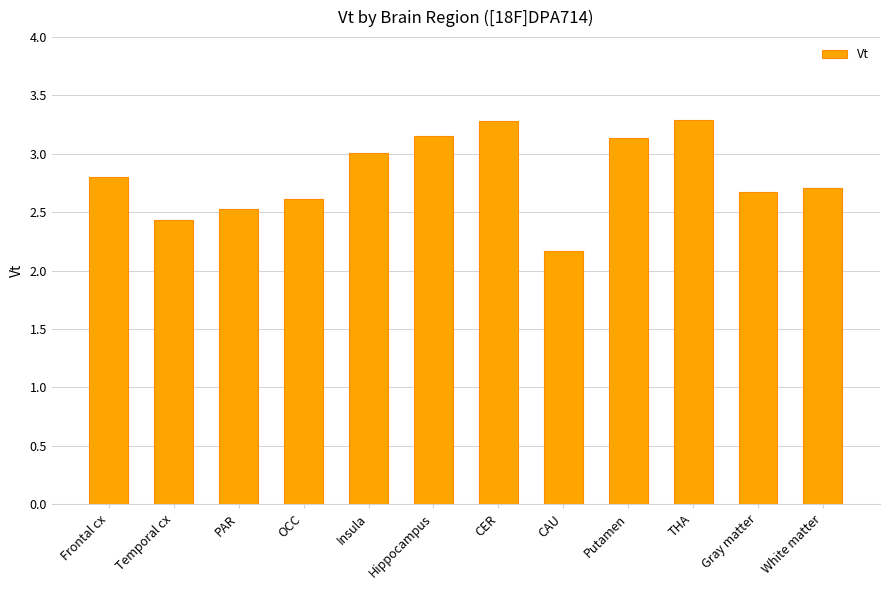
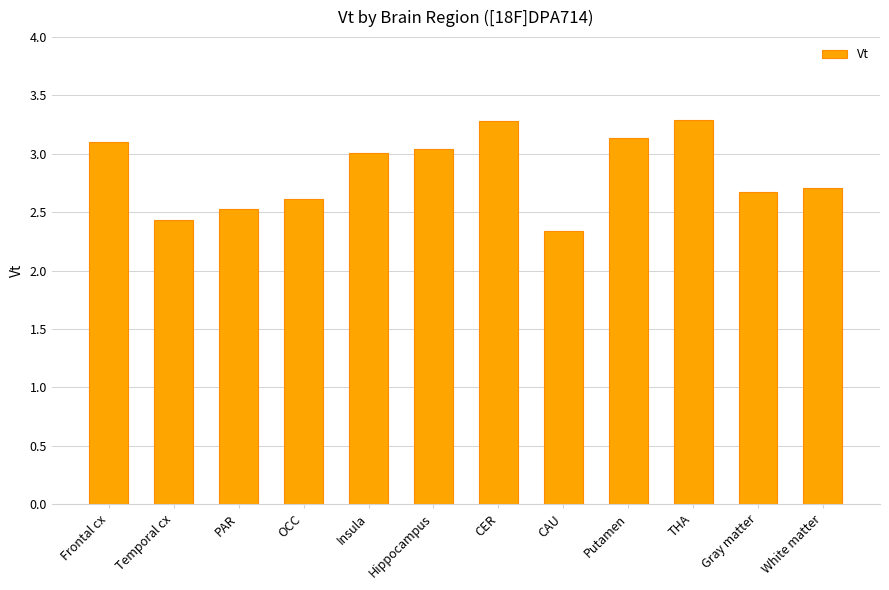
  {
-   "Frontal cx": 2.8,
+   "Frontal cx": 3.1,
    "Temporal cx": 2.43,
    "PAR": 2.53,
    "OCC": 2.61,
    "Insula": 3.01,
-   "Hippocampus": 3.15,
+   "Hippocampus": 3.04,
    "CER": 3.28,
-   "CAU": 2.17,
+   "CAU": 2.34,
    "Putamen": 3.14,
    "THA": 3.29,
    "Gray matter": 2.67,
    "White matter": 2.71
  }
